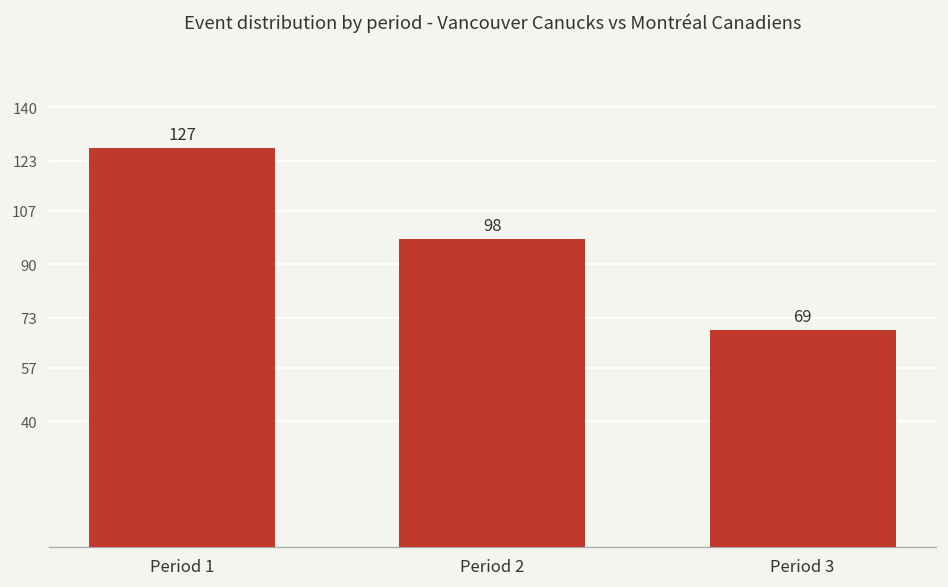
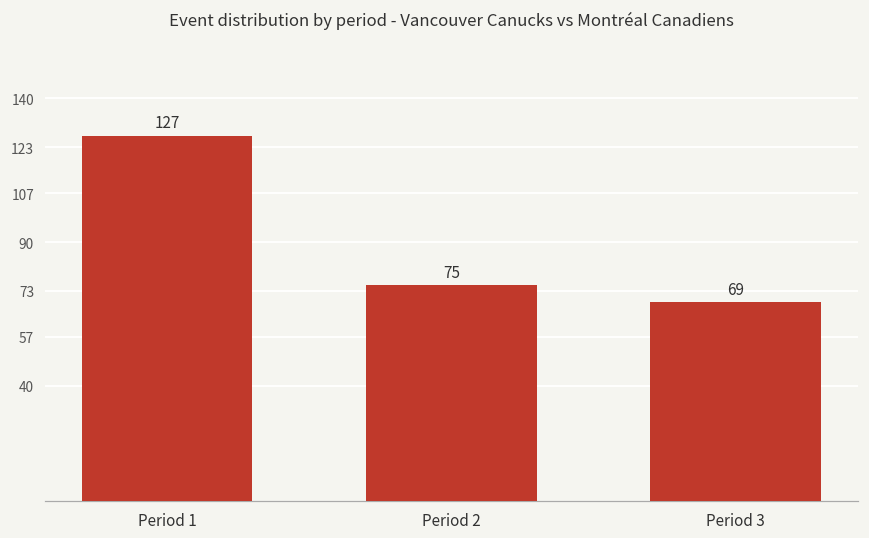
  {
    "Period 1": 127,
-   "Period 2": 98,
+   "Period 2": 75,
    "Period 3": 69
  }
